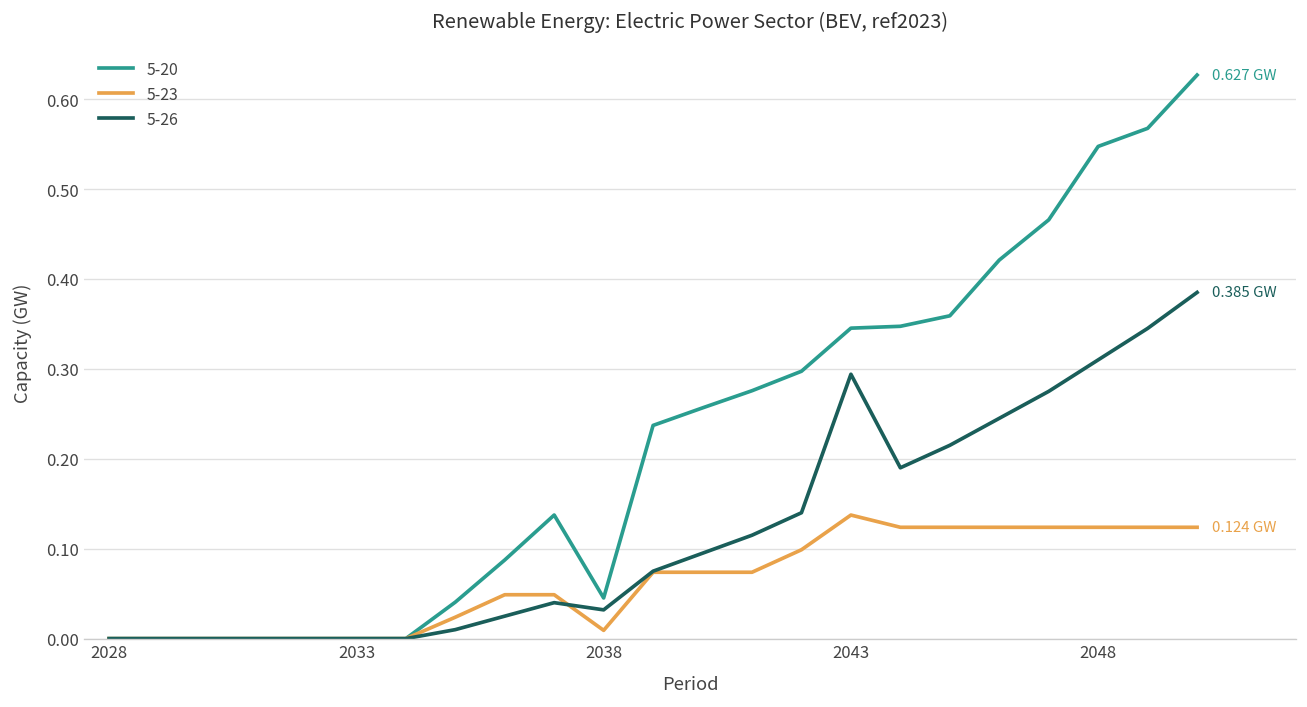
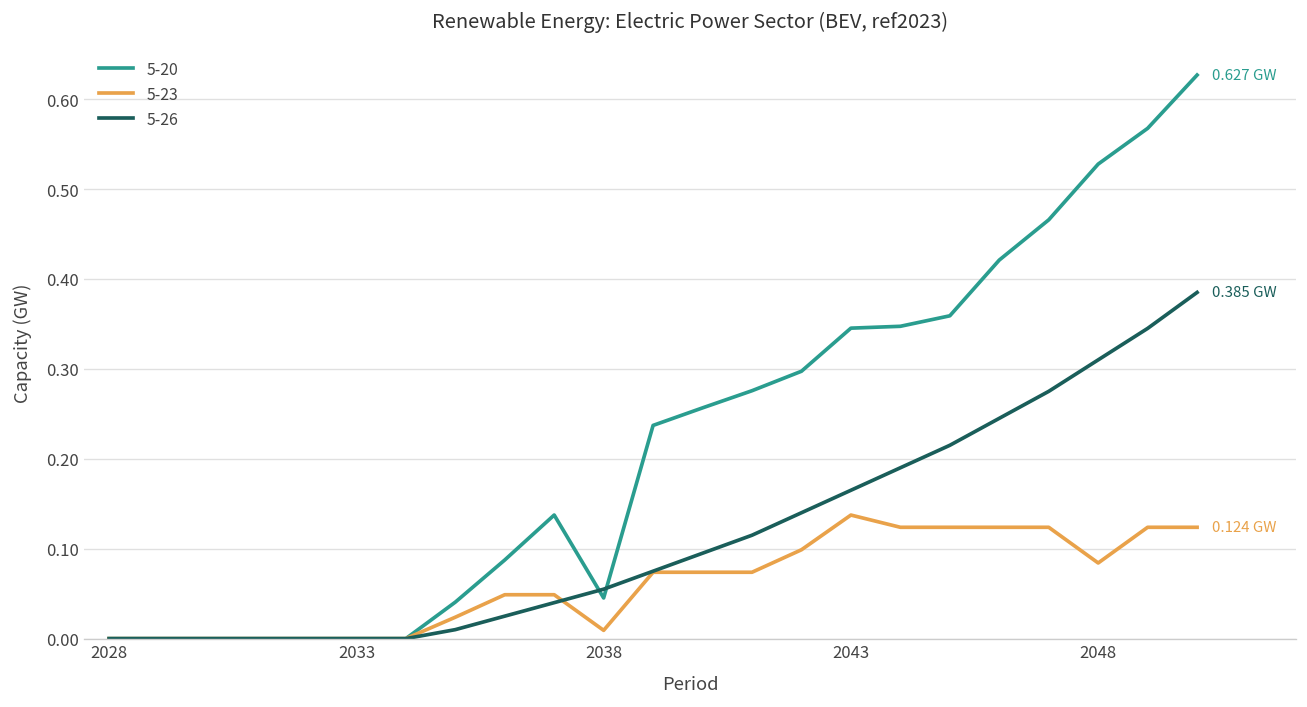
  {
    "5-20": {
      "2038": 0.05,
      "2043": 0.35,
-     "2048": 0.55
+     "2048": 0.53
    },
    "5-23": {
      "2038": 0.01,
      "2043": 0.14,
-     "2048": 0.12
+     "2048": 0.08
    },
    "5-26": {
-     "2038": 0.03,
-     "2043": 0.29,
+     "2038": 0.06,
+     "2043": 0.17,
      "2048": 0.31
    }
  }
